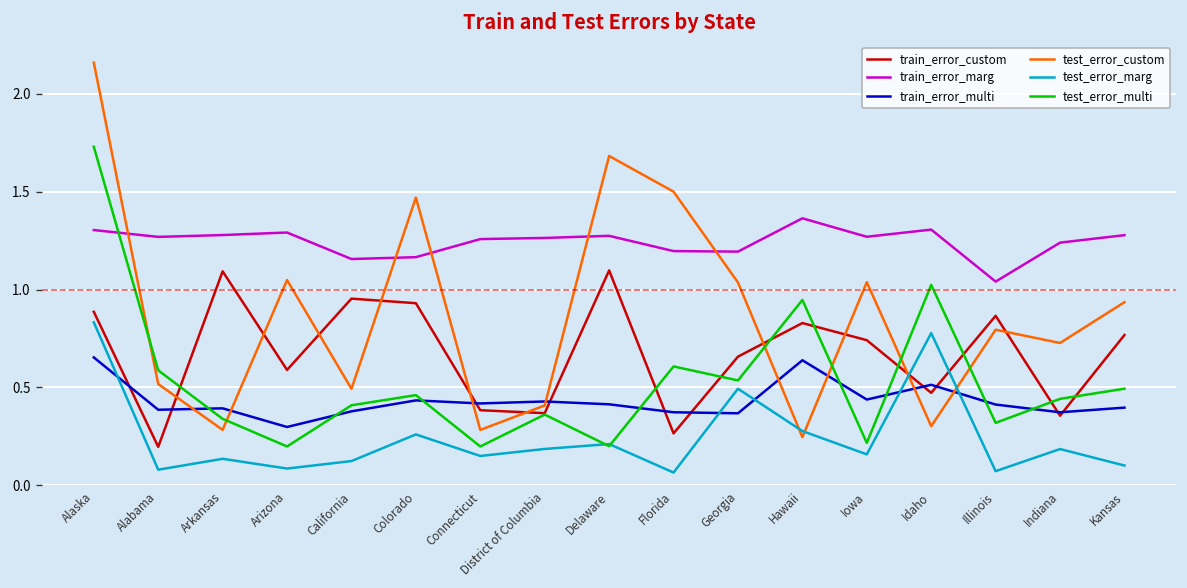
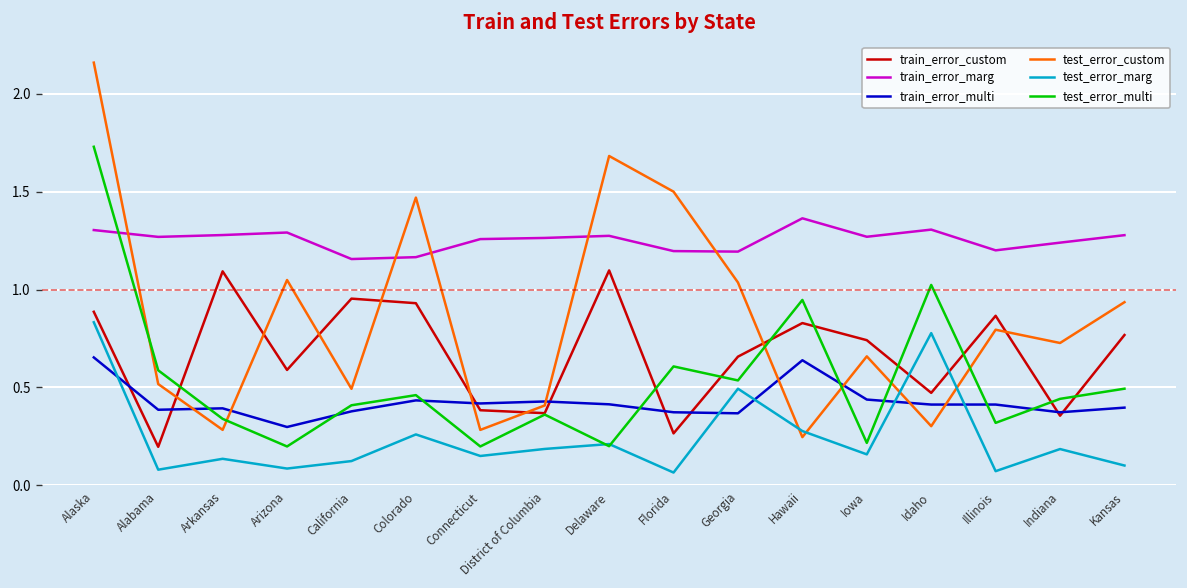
  {
    "train_error_custom": {
      "Alaska": 0.89,
      "Alabama": 0.20,
      "Arkansas": 1.09,
      "Arizona": 0.59,
      "California": 0.95,
      "Colorado": 0.93,
      "Connecticut": 0.38,
      "Delaware": 1.10,
      "Florida": 0.27,
      "Georgia": 0.66,
      "Hawaii": 0.83,
      "Iowa": 0.74,
      "Idaho": 0.47,
      "Illinois": 0.87,
      "Indiana": 0.36,
      "Kansas": 0.77
    },
    "train_error_marg": {
      "Alaska": 1.30,
      "Alabama": 1.27,
      "Arkansas": 1.28,
      "Arizona": 1.29,
      "California": 1.16,
      "Colorado": 1.17,
      "Connecticut": 1.26,
      "District of Columbia": 1.26,
      "Delaware": 1.27,
      "Florida": 1.20,
      "Georgia": 1.19,
      "Hawaii": 1.36,
      "Iowa": 1.27,
      "Idaho": 1.31,
-     "Illinois": 1.04,
+     "Illinois": 1.20,
      "Indiana": 1.24,
      "Kansas": 1.28
    },
    "train_error_multi": {
      "Alaska": 0.65,
      "Alabama": 0.39,
      "Arkansas": 0.39,
      "Arizona": 0.30,
      "California": 0.38,
      "Colorado": 0.43,
      "Connecticut": 0.42,
      "District of Columbia": 0.43,
      "Delaware": 0.41,
      "Florida": 0.37,
      "Georgia": 0.37,
      "Hawaii": 0.64,
      "Iowa": 0.44,
-     "Idaho": 0.51,
+     "Idaho": 0.41,
      "Illinois": 0.41,
      "Indiana": 0.37,
      "Kansas": 0.40
    },
    "test_error_custom": {
      "Alaska": 2.16,
      "Alabama": 0.52,
      "Arkansas": 0.28,
      "Arizona": 1.05,
      "California": 0.49,
      "Colorado": 1.47,
      "Connecticut": 0.28,
      "District of Columbia": 0.41,
      "Delaware": 1.68,
      "Florida": 1.50,
      "Georgia": 1.04,
      "Hawaii": 0.25,
-     "Iowa": 1.04,
+     "Iowa": 0.66,
      "Idaho": 0.30,
      "Illinois": 0.79,
      "Indiana": 0.73,
      "Kansas": 0.94
    },
    "test_error_marg": {
      "Alaska": 0.83,
      "Alabama": 0.08,
      "Arkansas": 0.14,
      "Arizona": 0.09,
      "California": 0.12,
      "Colorado": 0.26,
      "Connecticut": 0.15,
      "District of Columbia": 0.19,
      "Florida": 0.07,
      "Georgia": 0.49,
      "Hawaii": 0.28,
      "Iowa": 0.16,
      "Idaho": 0.78,
      "Illinois": 0.07,
      "Indiana": 0.19,
      "Kansas": 0.10
    },
    "test_error_multi": {
      "Alaska": 1.73,
      "Alabama": 0.59,
      "Arkansas": 0.34,
      "Arizona": 0.20,
      "California": 0.41,
      "Colorado": 0.46,
      "Connecticut": 0.20,
      "Florida": 0.61,
      "Georgia": 0.54,
      "Hawaii": 0.95,
      "Iowa": 0.22,
      "Idaho": 1.02,
      "Illinois": 0.32,
      "Indiana": 0.44,
      "Kansas": 0.49
    }
  }
